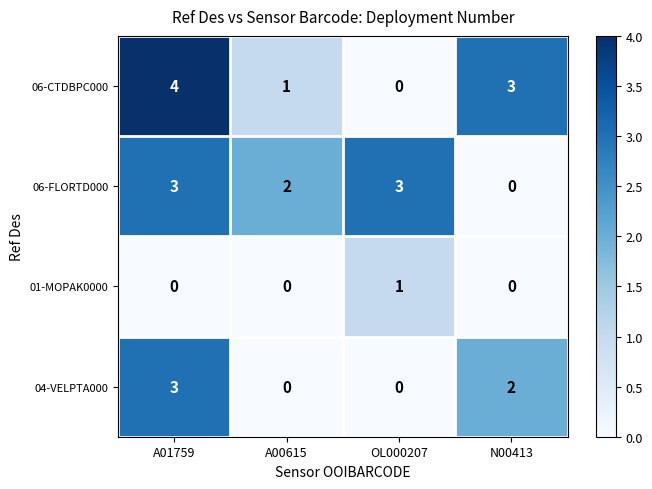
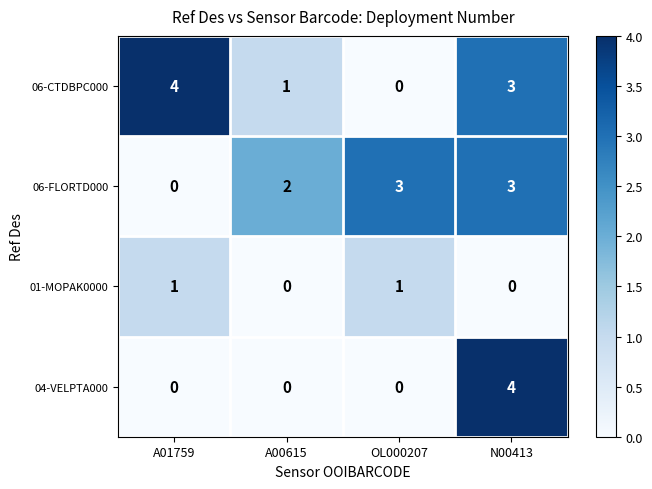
  {
    "06-CTDBPC000": {
      "A01759": 4,
      "A00615": 1,
      "OL000207": 0,
      "N00413": 3
    },
    "06-FLORTD000": {
-     "A01759": 3,
+     "A01759": 0,
      "A00615": 2,
      "OL000207": 3,
-     "N00413": 0
+     "N00413": 3
    },
    "01-MOPAK0000": {
-     "A01759": 0,
+     "A01759": 1,
      "A00615": 0,
      "OL000207": 1,
      "N00413": 0
    },
    "04-VELPTA000": {
-     "A01759": 3,
+     "A01759": 0,
      "A00615": 0,
      "OL000207": 0,
-     "N00413": 2
+     "N00413": 4
    }
  }
